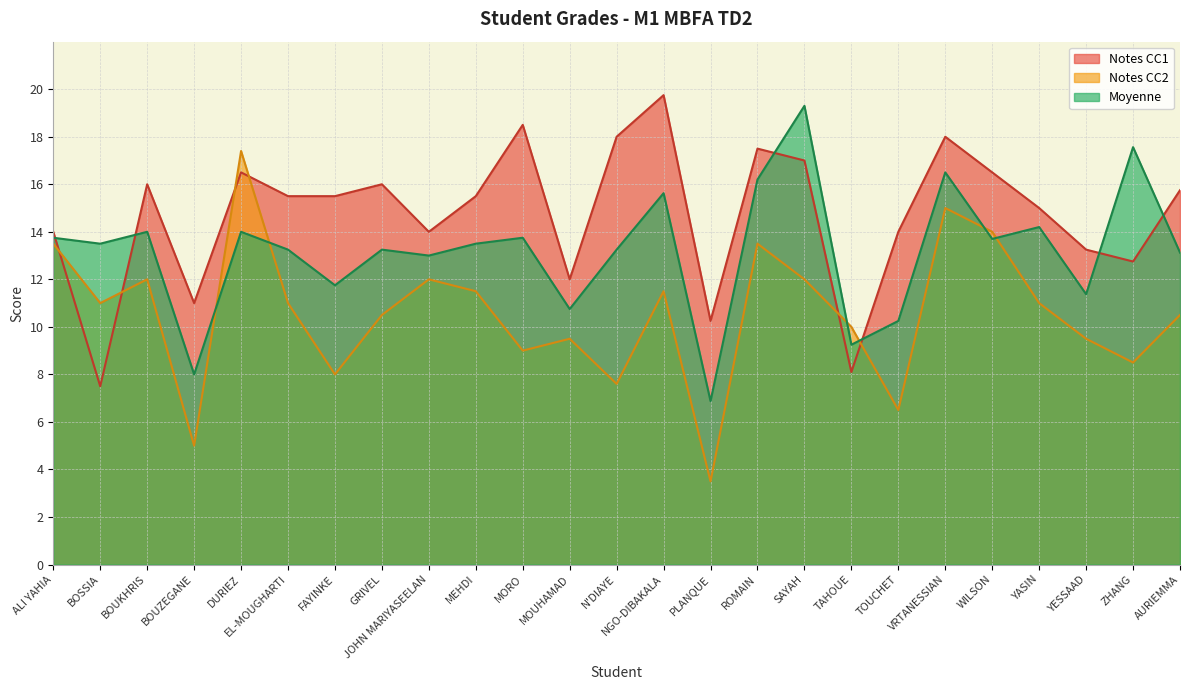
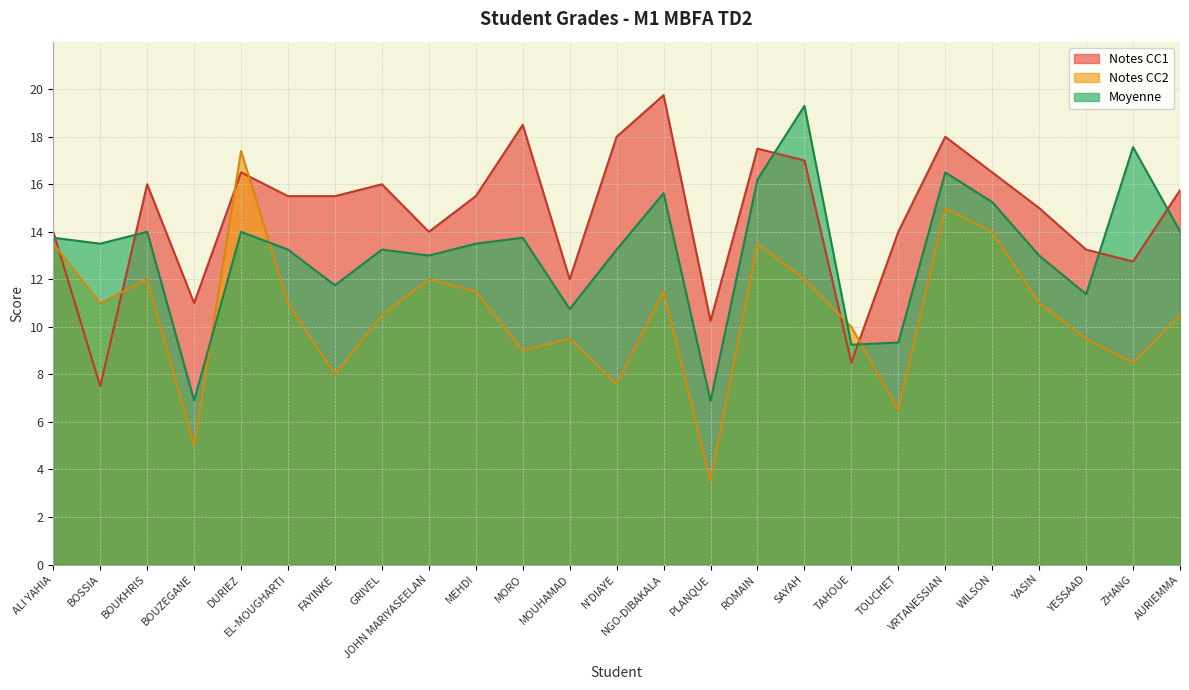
  {
    "Notes CC1": {
      "ALI YAHIA": 14.0,
      "BOSSIA": 7.5,
      "BOUKHRIS": 16.0,
      "BOUZEGANE": 11.0,
      "DURIEZ": 16.5,
      "EL-MOUGHARTI": 15.5,
      "FAYINKE": 15.5,
      "GRIVEL": 16.0,
      "JOHN MARIYASEELAN": 14.0,
      "MEHDI": 15.5,
      "MORO": 18.5,
      "MOUHAMAD": 12.0,
      "N'DIAYE": 18.0,
      "NGO-DIBAKALA": 19.8,
      "PLANQUE": 10.3,
      "ROMAIN": 17.5,
      "SAYAH": 17.0,
-     "TAHOUE": 8.1,
+     "TAHOUE": 8.5,
      "TOUCHET": 14.0,
      "VRTANESSIAN": 18.0,
      "WILSON": 16.5,
      "YASIN": 15.0,
      "YESSAAD": 13.3,
      "ZHANG": 12.8,
      "AURIEMMA": 15.8
    },
    "Notes CC2": {
      "ALI YAHIA": 13.5,
      "BOSSIA": 11.0,
      "BOUKHRIS": 12.0,
      "BOUZEGANE": 5.0,
      "DURIEZ": 17.4,
      "EL-MOUGHARTI": 11.0,
      "FAYINKE": 8.0,
      "GRIVEL": 10.5,
      "JOHN MARIYASEELAN": 12.0,
      "MEHDI": 11.5,
      "MORO": 9.0,
      "MOUHAMAD": 9.5,
      "N'DIAYE": 7.6,
      "NGO-DIBAKALA": 11.5,
      "PLANQUE": 3.5,
      "ROMAIN": 13.5,
      "SAYAH": 12.0,
      "TAHOUE": 10.0,
      "TOUCHET": 6.5,
      "VRTANESSIAN": 15.0,
      "WILSON": 14.0,
      "YASIN": 11.0,
      "YESSAAD": 9.5,
      "ZHANG": 8.5,
      "AURIEMMA": 10.5
    },
    "Moyenne": {
      "ALI YAHIA": 13.8,
      "BOSSIA": 13.5,
      "BOUKHRIS": 14.0,
-     "BOUZEGANE": 8.0,
+     "BOUZEGANE": 6.9,
      "DURIEZ": 14.0,
      "EL-MOUGHARTI": 13.3,
      "FAYINKE": 11.8,
      "GRIVEL": 13.3,
      "JOHN MARIYASEELAN": 13.0,
      "MEHDI": 13.5,
      "MORO": 13.8,
      "MOUHAMAD": 10.8,
      "N'DIAYE": 13.3,
      "NGO-DIBAKALA": 15.6,
      "PLANQUE": 6.9,
      "ROMAIN": 16.2,
      "SAYAH": 19.3,
      "TAHOUE": 9.3,
-     "TOUCHET": 10.3,
+     "TOUCHET": 9.3,
      "VRTANESSIAN": 16.5,
-     "WILSON": 13.7,
-     "YASIN": 14.2,
+     "WILSON": 15.3,
+     "YASIN": 13.0,
      "YESSAAD": 11.4,
      "ZHANG": 17.6,
-     "AURIEMMA": 13.1
+     "AURIEMMA": 14.0
    }
  }
